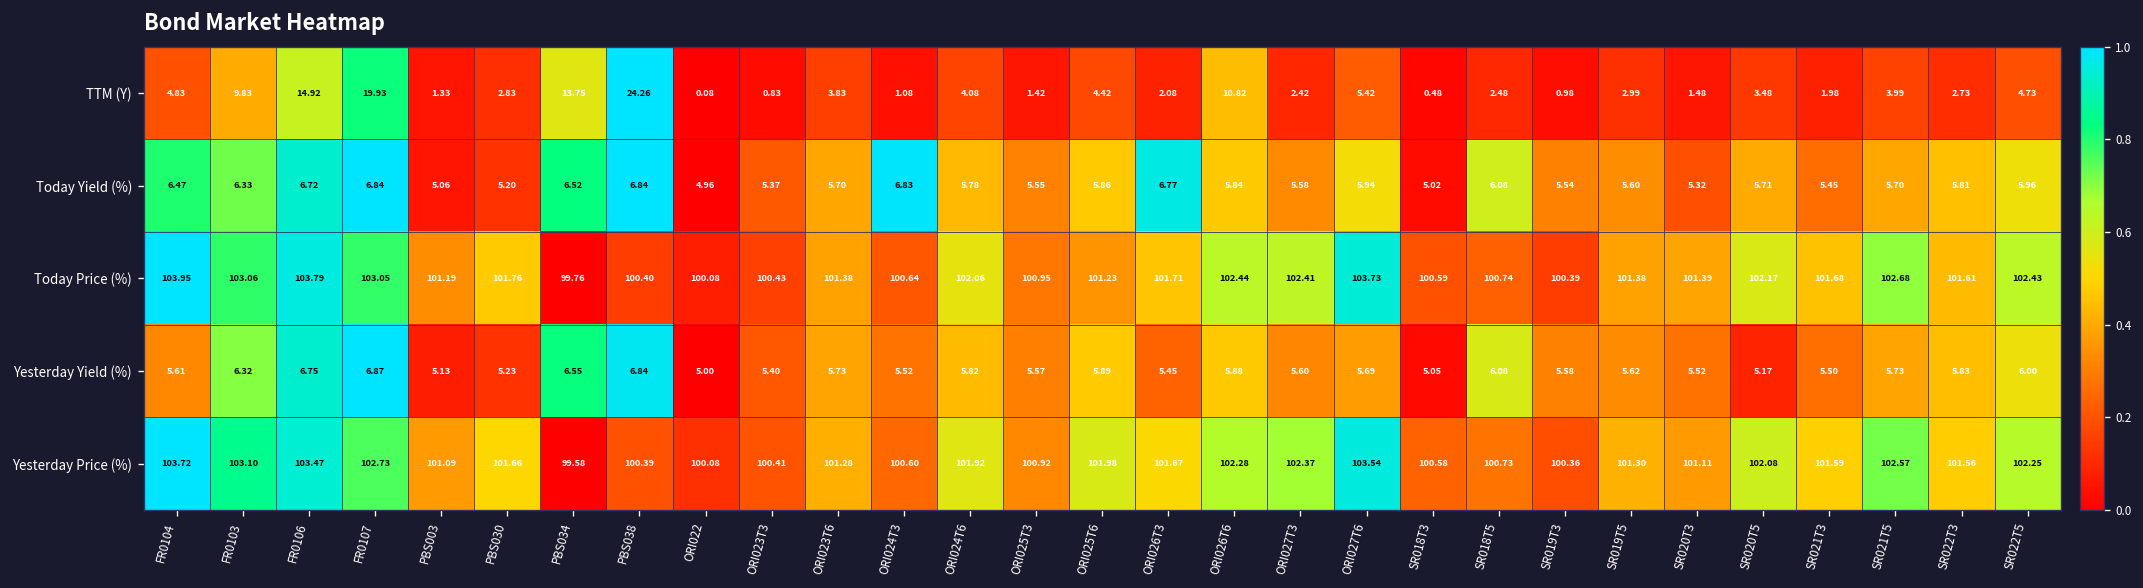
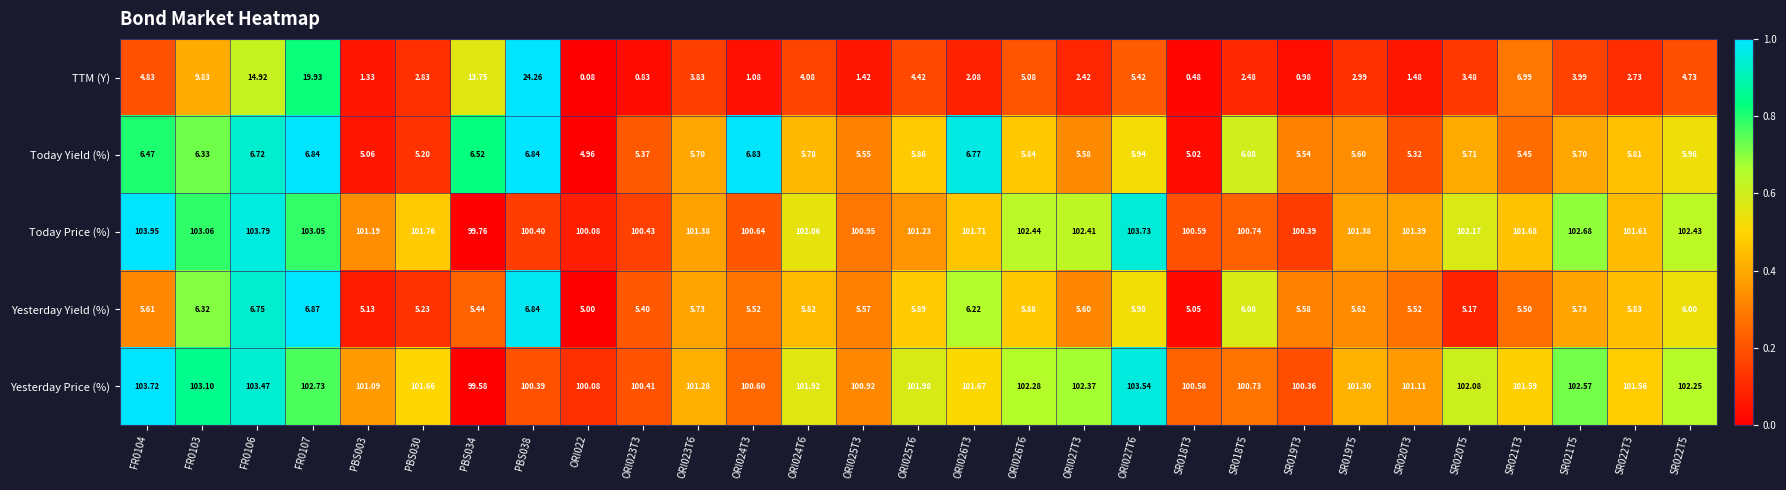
  {
    "TTM (Y)": {
      "FR0104": 4.83,
      "FR0103": 9.83,
      "FR0106": 14.92,
      "FR0107": 19.93,
      "PBS003": 1.33,
      "PBS030": 2.83,
      "PBS034": 13.75,
      "PBS038": 24.26,
      "ORI022": 0.08,
      "ORI023T3": 0.83,
      "ORI023T6": 3.83,
      "ORI024T3": 1.08,
      "ORI024T6": 4.08,
      "ORI025T3": 1.42,
      "ORI025T6": 4.42,
      "ORI026T3": 2.08,
-     "ORI026T6": 10.82,
+     "ORI026T6": 5.08,
      "ORI027T3": 2.42,
      "ORI027T6": 5.42,
      "SR018T3": 0.48,
      "SR018T5": 2.48,
      "SR019T3": 0.98,
      "SR019T5": 2.99,
      "SR020T3": 1.48,
      "SR020T5": 3.48,
-     "SR021T3": 1.98,
+     "SR021T3": 6.99,
      "SR021T5": 3.99,
      "SR022T3": 2.73,
      "SR022T5": 4.73
    },
    "Today Yield (%)": {
      "FR0104": 6.47,
      "FR0103": 6.33,
      "FR0106": 6.72,
      "FR0107": 6.84,
      "PBS003": 5.06,
      "PBS030": 5.20,
      "PBS034": 6.52,
      "PBS038": 6.84,
      "ORI022": 4.96,
      "ORI023T3": 5.37,
      "ORI023T6": 5.70,
      "ORI024T3": 6.83,
      "ORI024T6": 5.78,
      "ORI025T3": 5.55,
      "ORI025T6": 5.86,
      "ORI026T3": 6.77,
      "ORI026T6": 5.84,
      "ORI027T3": 5.58,
      "ORI027T6": 5.94,
      "SR018T3": 5.02,
      "SR018T5": 6.08,
      "SR019T3": 5.54,
      "SR019T5": 5.60,
      "SR020T3": 5.32,
      "SR020T5": 5.71,
      "SR021T3": 5.45,
      "SR021T5": 5.70,
      "SR022T3": 5.81,
      "SR022T5": 5.96
    },
    "Today Price (%)": {
      "FR0104": 103.95,
      "FR0103": 103.06,
      "FR0106": 103.79,
      "FR0107": 103.05,
      "PBS003": 101.19,
      "PBS030": 101.76,
      "PBS034": 99.76,
      "PBS038": 100.40,
      "ORI022": 100.08,
      "ORI023T3": 100.43,
      "ORI023T6": 101.38,
      "ORI024T3": 100.64,
      "ORI024T6": 102.06,
      "ORI025T3": 100.95,
      "ORI025T6": 101.23,
      "ORI026T3": 101.71,
      "ORI026T6": 102.44,
      "ORI027T3": 102.41,
      "ORI027T6": 103.73,
      "SR018T3": 100.59,
      "SR018T5": 100.74,
      "SR019T3": 100.39,
      "SR019T5": 101.38,
      "SR020T3": 101.39,
      "SR020T5": 102.17,
      "SR021T3": 101.68,
      "SR021T5": 102.68,
      "SR022T3": 101.61,
      "SR022T5": 102.43
    },
    "Yesterday Yield (%)": {
      "FR0104": 5.61,
      "FR0103": 6.32,
      "FR0106": 6.75,
      "FR0107": 6.87,
      "PBS003": 5.13,
      "PBS030": 5.23,
-     "PBS034": 6.55,
+     "PBS034": 5.44,
      "PBS038": 6.84,
      "ORI022": 5.00,
      "ORI023T3": 5.40,
      "ORI023T6": 5.73,
      "ORI024T3": 5.52,
      "ORI024T6": 5.82,
      "ORI025T3": 5.57,
      "ORI025T6": 5.89,
-     "ORI026T3": 5.45,
+     "ORI026T3": 6.22,
      "ORI026T6": 5.88,
      "ORI027T3": 5.60,
-     "ORI027T6": 5.69,
+     "ORI027T6": 5.98,
      "SR018T3": 5.05,
      "SR018T5": 6.08,
      "SR019T3": 5.58,
      "SR019T5": 5.62,
      "SR020T3": 5.52,
      "SR020T5": 5.17,
      "SR021T3": 5.50,
      "SR021T5": 5.73,
      "SR022T3": 5.83,
      "SR022T5": 6.00
    },
    "Yesterday Price (%)": {
      "FR0104": 103.72,
      "FR0103": 103.10,
      "FR0106": 103.47,
      "FR0107": 102.73,
      "PBS003": 101.09,
      "PBS030": 101.66,
      "PBS034": 99.58,
      "PBS038": 100.39,
      "ORI022": 100.08,
      "ORI023T3": 100.41,
      "ORI023T6": 101.28,
      "ORI024T3": 100.60,
      "ORI024T6": 101.92,
      "ORI025T3": 100.92,
      "ORI025T6": 101.98,
      "ORI026T3": 101.67,
      "ORI026T6": 102.28,
      "ORI027T3": 102.37,
      "ORI027T6": 103.54,
      "SR018T3": 100.58,
      "SR018T5": 100.73,
      "SR019T3": 100.36,
      "SR019T5": 101.30,
      "SR020T3": 101.11,
      "SR020T5": 102.08,
      "SR021T3": 101.59,
      "SR021T5": 102.57,
      "SR022T3": 101.56,
      "SR022T5": 102.25
    }
  }
